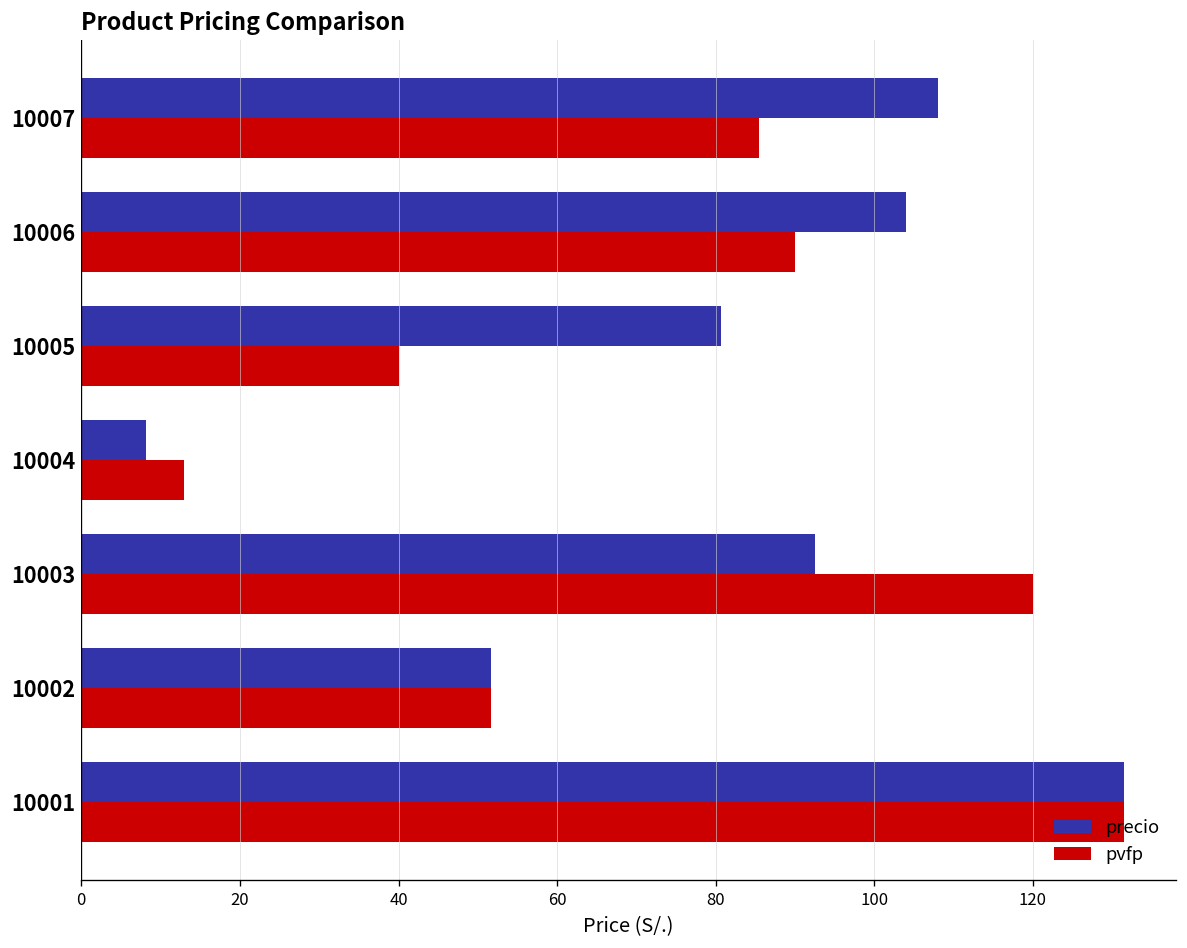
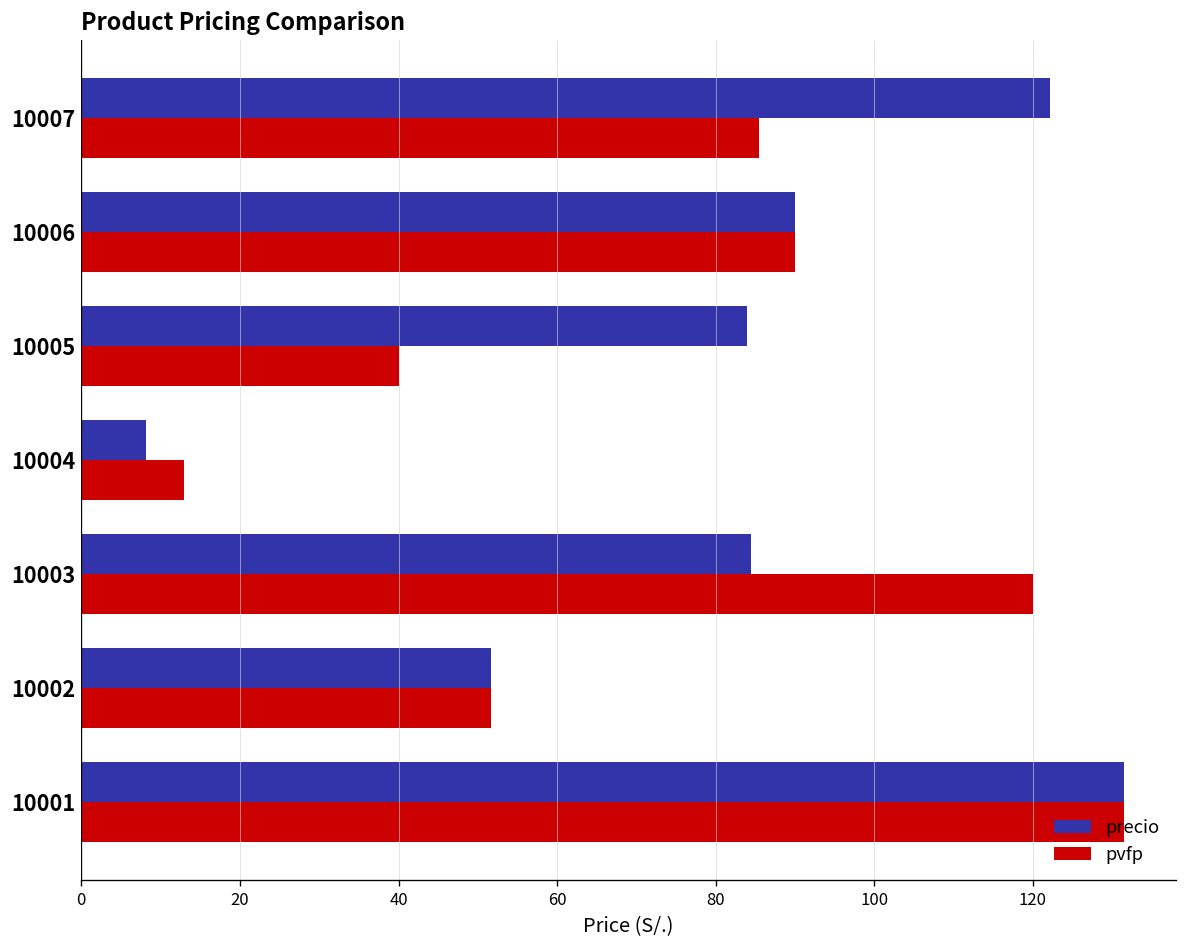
  {
    "precio": {
-     "10007": 108,
-     "10006": 104,
-     "10005": 81,
+     "10007": 122,
+     "10006": 90,
+     "10005": 84,
      "10004": 8,
-     "10003": 93,
+     "10003": 84,
      "10002": 52,
      "10001": 131
    },
    "pvfp": {
      "10007": 85,
      "10006": 90,
      "10005": 40,
      "10004": 13,
      "10003": 120,
      "10002": 52,
      "10001": 131
    }
  }
